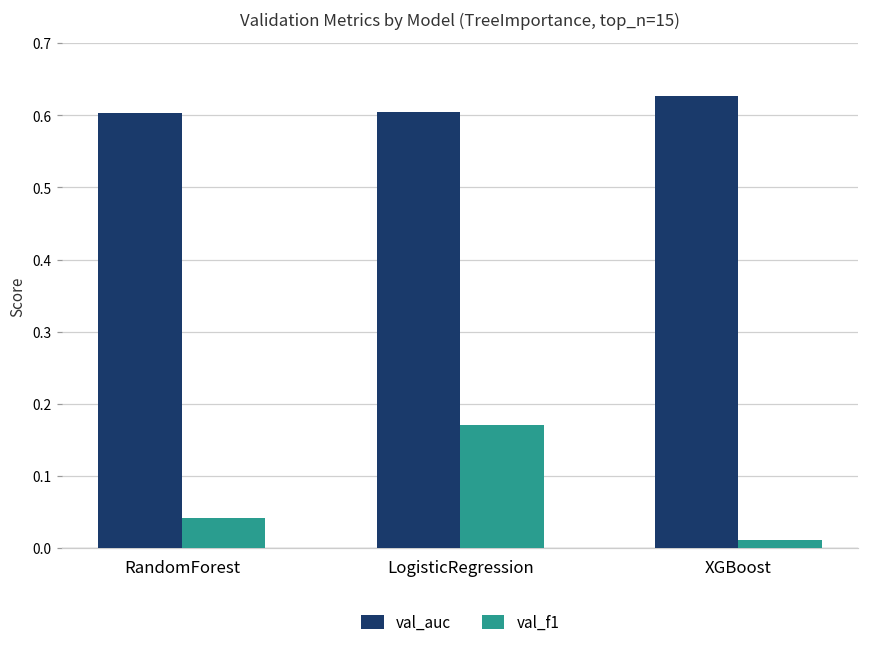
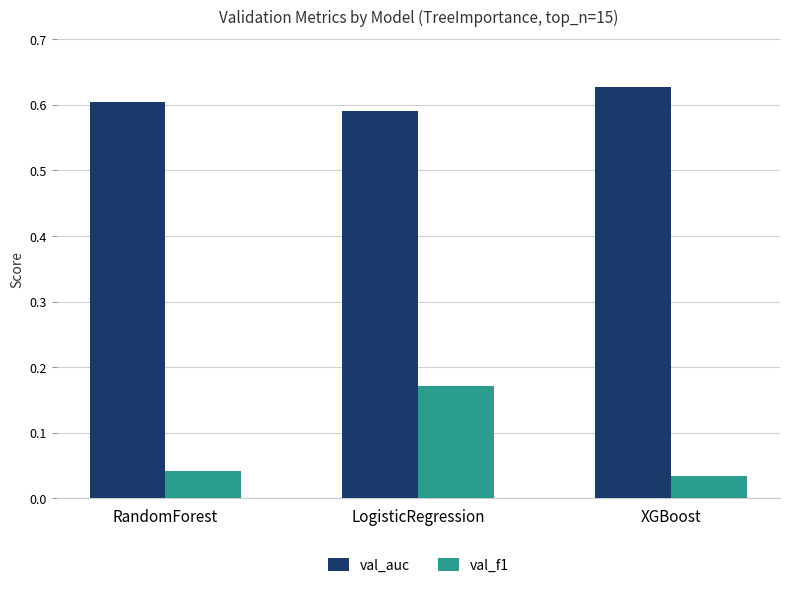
  {
    "val_auc": {
      "RandomForest": 0.60,
-     "LogisticRegression": 0.60,
+     "LogisticRegression": 0.59,
      "XGBoost": 0.63
    },
    "val_f1": {
      "RandomForest": 0.04,
      "LogisticRegression": 0.17,
-     "XGBoost": 0.01
+     "XGBoost": 0.03
    }
  }
